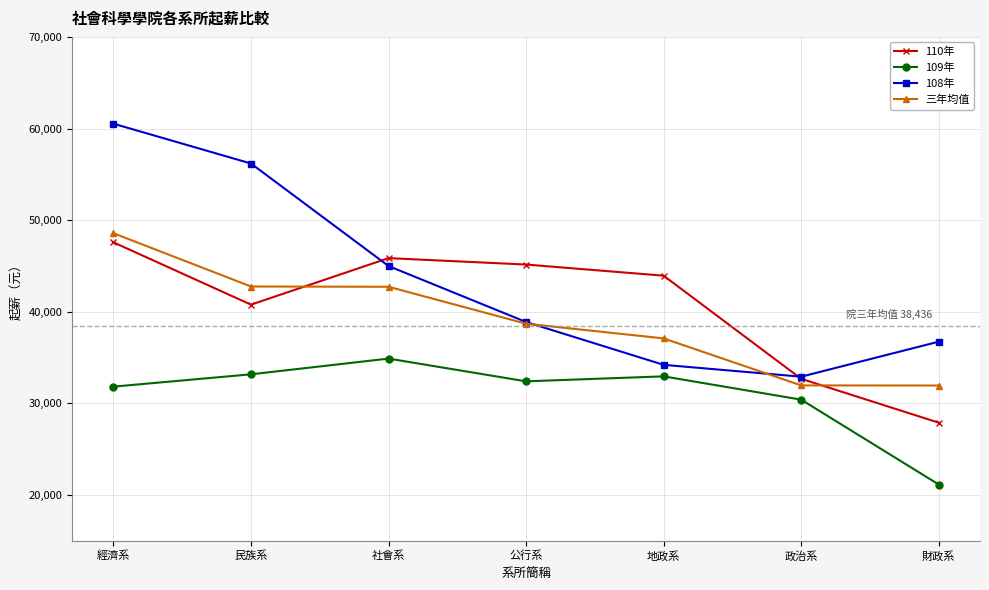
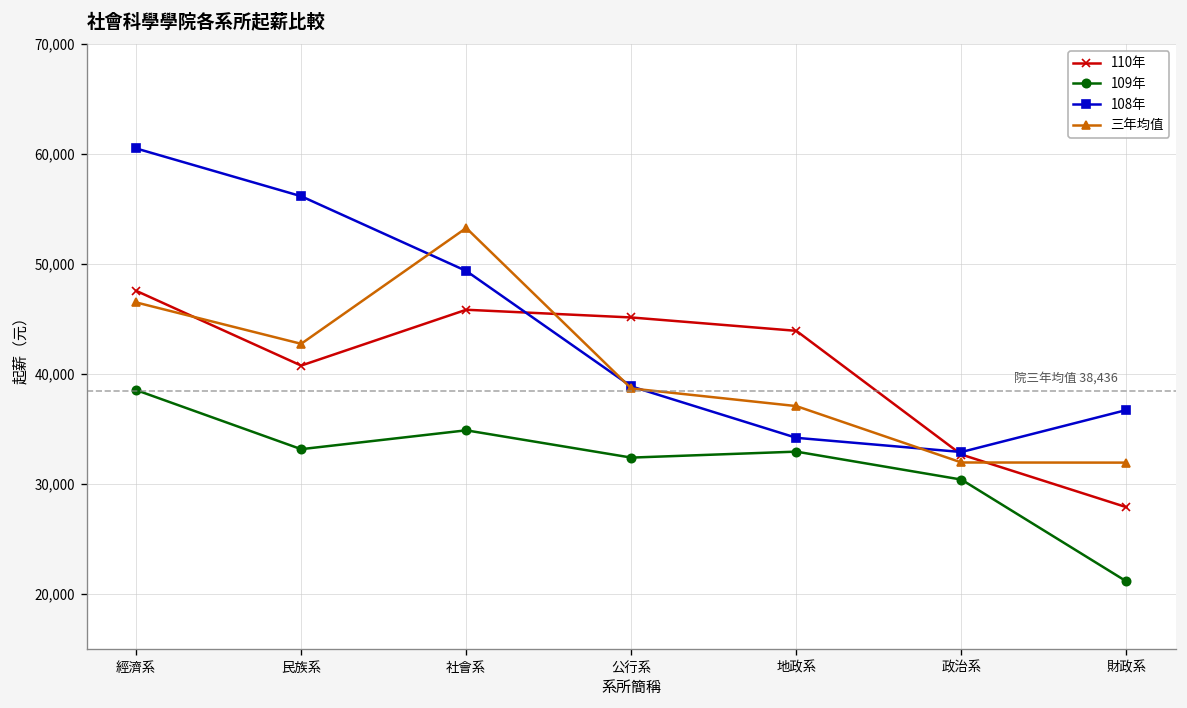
  {
    "110年": {
      "經濟系": "48,000",
      "民族系": "41,000",
      "社會系": "46,000",
      "公行系": "45,000",
      "地政系": "44,000",
      "財政系": "28,000"
    },
    "109年": {
-     "經濟系": "32,000",
+     "經濟系": "39,000",
      "民族系": "33,000",
      "社會系": "35,000",
      "公行系": "32,000",
      "地政系": "33,000",
      "政治系": "30,000",
      "財政系": "21,000"
    },
    "108年": {
      "經濟系": "61,000",
      "民族系": "56,000",
-     "社會系": "45,000",
+     "社會系": "49,000",
      "地政系": "34,000"
    },
    "三年均值": {
-     "經濟系": "49,000",
+     "經濟系": "47,000",
      "民族系": "43,000",
-     "社會系": "43,000",
+     "社會系": "53,000",
      "地政系": "37,000",
      "政治系": "32,000",
      "財政系": "32,000"
    }
  }
